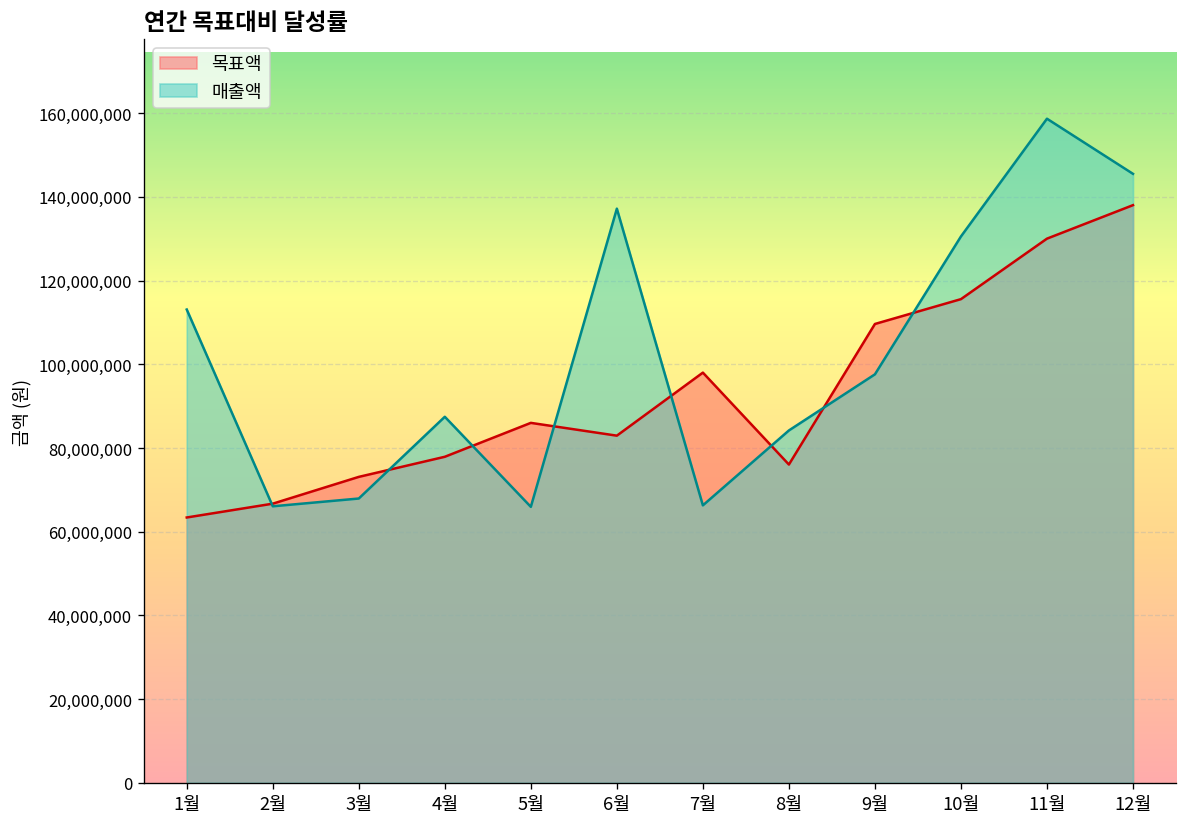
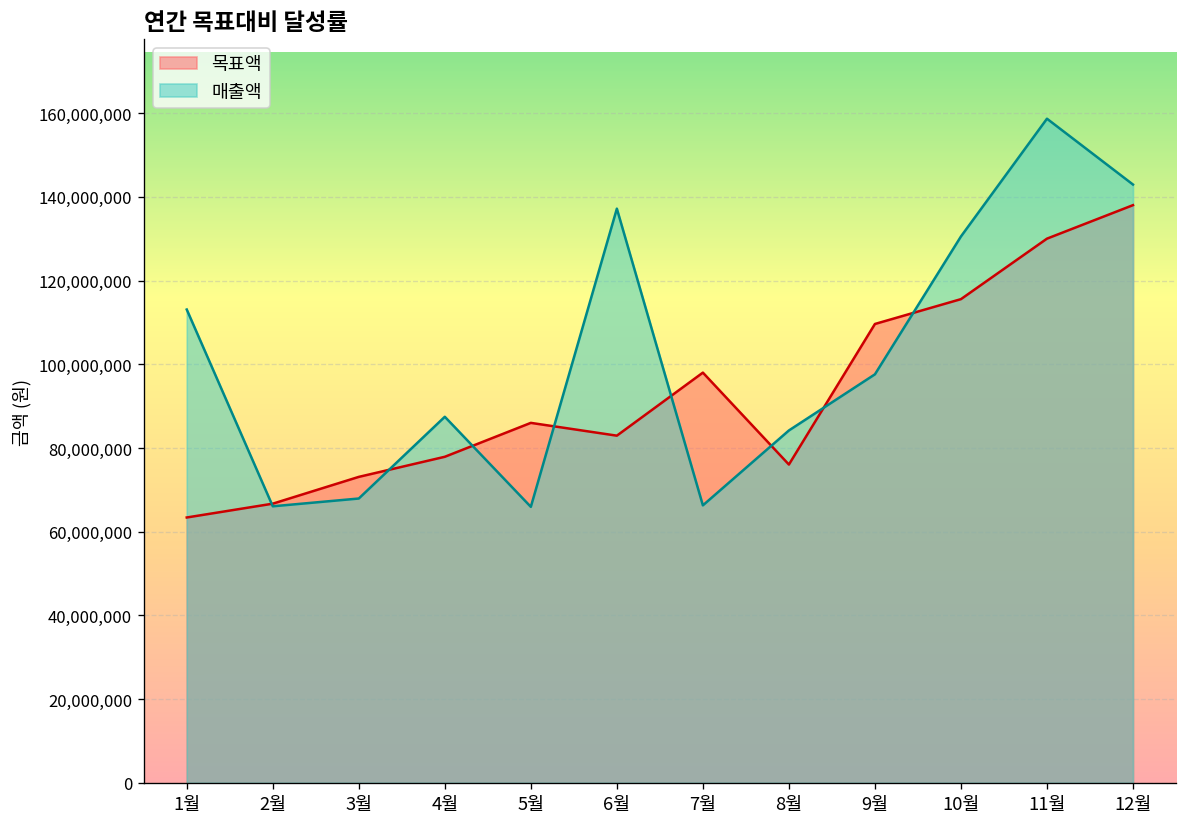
  {
    "목표액": {
      "1월": "63,000,000",
      "3월": "73,000,000",
      "4월": "78,000,000",
      "5월": "86,000,000",
      "6월": "83,000,000",
      "7월": "98,000,000",
      "8월": "76,000,000",
      "9월": "110,000,000",
      "10월": "116,000,000",
      "11월": "130,000,000",
      "12월": "138,000,000"
    },
    "매출액": {
      "1월": "113,000,000",
      "3월": "68,000,000",
      "4월": "87,000,000",
      "5월": "66,000,000",
      "6월": "137,000,000",
      "7월": "66,000,000",
      "8월": "84,000,000",
      "9월": "98,000,000",
      "10월": "131,000,000",
      "11월": "159,000,000",
-     "12월": "145,000,000"
+     "12월": "143,000,000"
    }
  }
